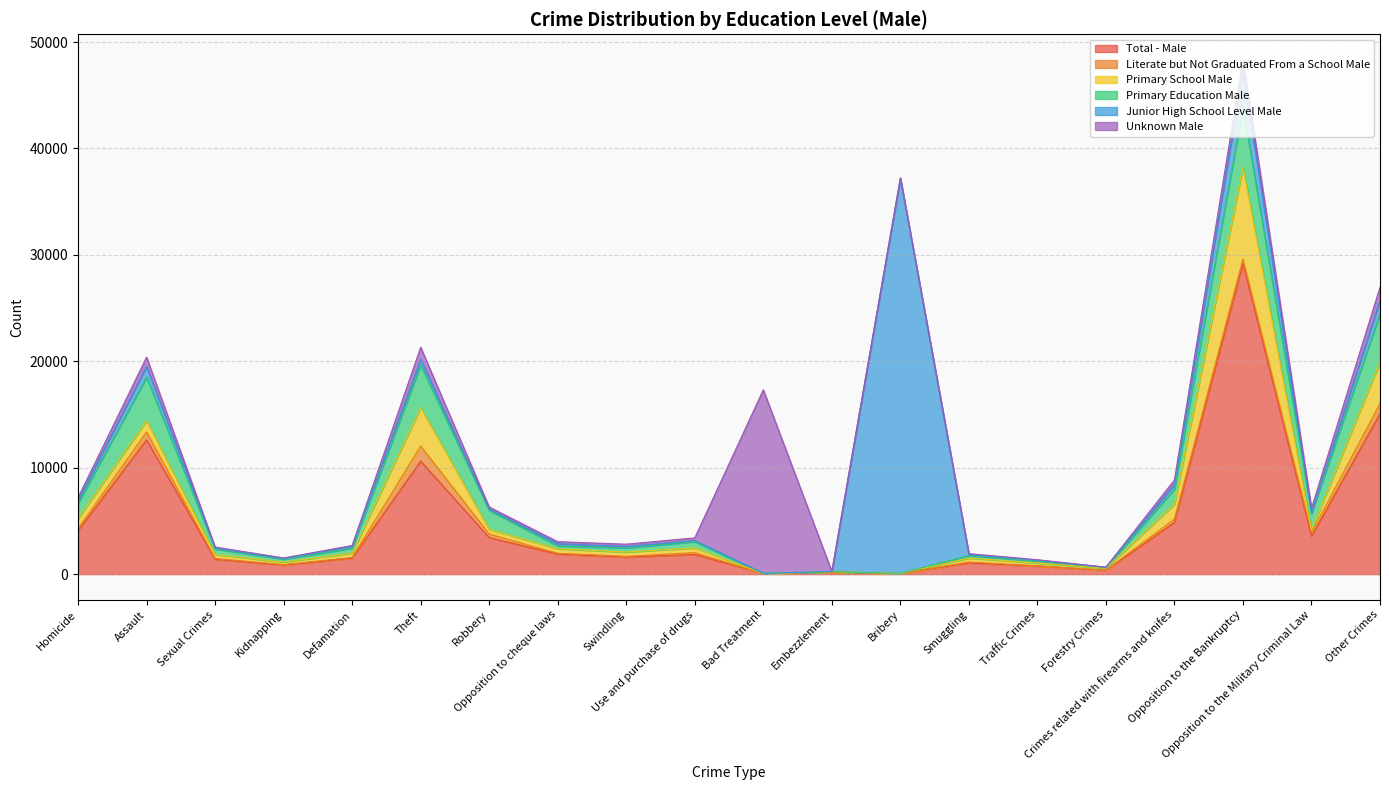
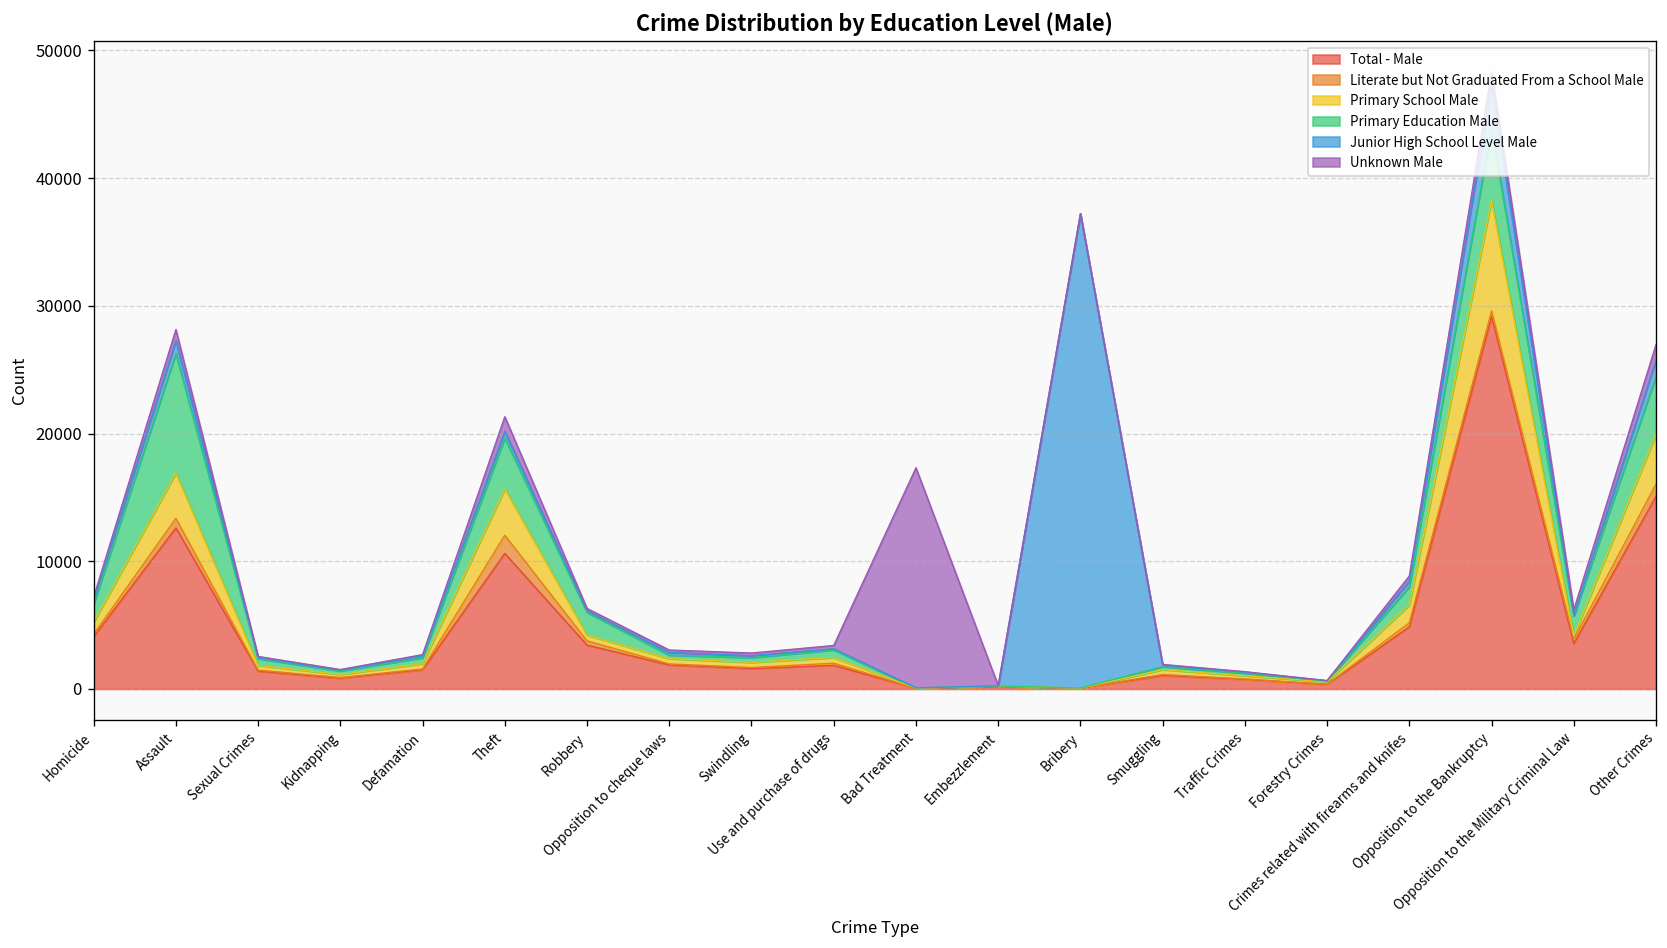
  {
    "Primary School Male": {
      "Homicide": 900,
-     "Assault": 1100,
+     "Assault": 3500,
      "Sexual Crimes": 400,
      "Defamation": 400,
      "Theft": 3600,
      "Robbery": 400,
      "Opposition to cheque laws": 400,
      "Swindling": 400,
      "Use and purchase of drugs": 400,
      "Crimes related with firearms and knifes": 1400,
      "Opposition to the Bankruptcy": 8600,
      "Opposition to the Military Criminal Law": 300,
      "Other Crimes": 3900
    },
    "Primary Education Male": {
      "Homicide": 1400,
-     "Assault": 4100,
+     "Assault": 9400,
      "Theft": 4000,
      "Crimes related with firearms and knifes": 1400,
      "Other Crimes": 4500
    },
    "Junior High School Level Male": {
      "Assault": 1000,
      "Theft": 500,
      "Crimes related with firearms and knifes": 400,
      "Other Crimes": 1300
    },
    "Unknown Male": {
      "Assault": 900,
      "Theft": 1100,
      "Use and purchase of drugs": 300,
      "Bad Treatment": 17200,
      "Crimes related with firearms and knifes": 400,
      "Opposition to the Military Criminal Law": 400,
      "Other Crimes": 1200
    }
  }
